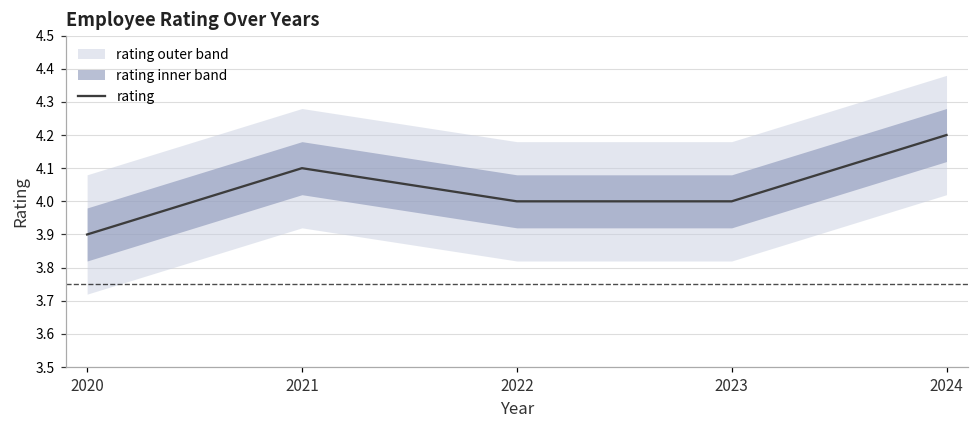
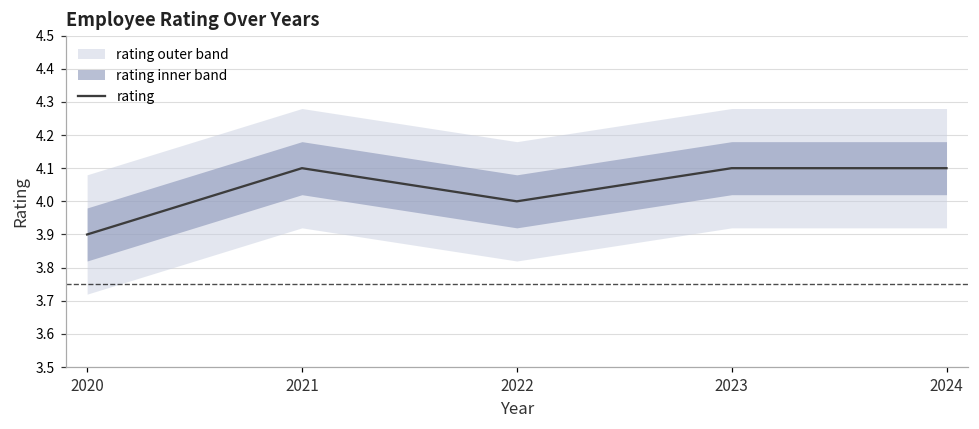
  {
    "rating": {
      "2020": 3.9,
      "2021": 4.1,
      "2022": 4.0,
-     "2023": 4.0,
-     "2024": 4.2
+     "2023": 4.1,
+     "2024": 4.1
    }
  }
